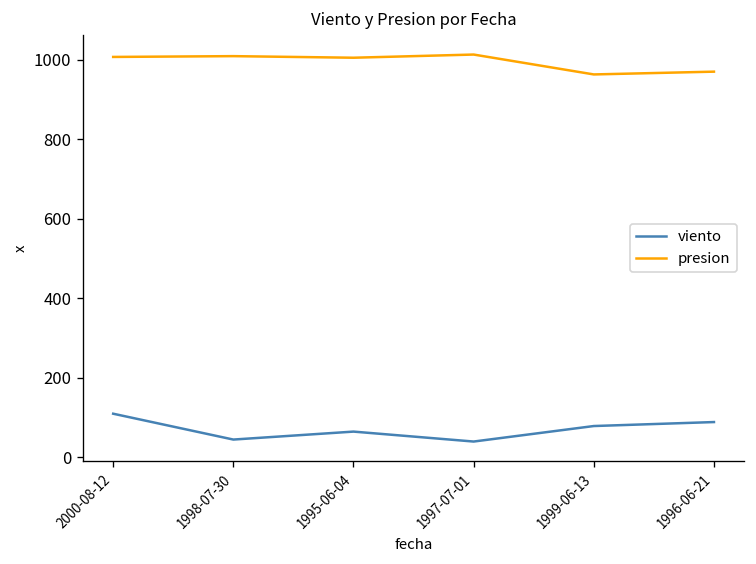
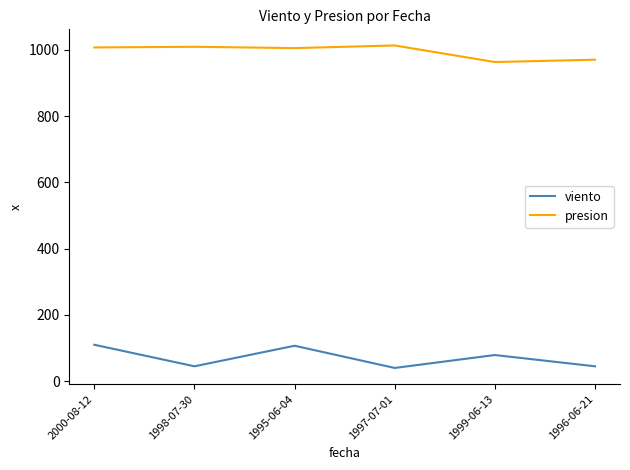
  {
    "viento": {
      "2000-08-12": 110,
      "1998-07-30": 50,
-     "1995-06-04": 70,
+     "1995-06-04": 110,
      "1997-07-01": 40,
      "1999-06-13": 80,
-     "1996-06-21": 90
+     "1996-06-21": 50
    },
    "presion": {
      "2000-08-12": 1010,
      "1998-07-30": 1010,
      "1995-06-04": 1010,
      "1997-07-01": 1010,
      "1999-06-13": 960,
      "1996-06-21": 970
    }
  }
